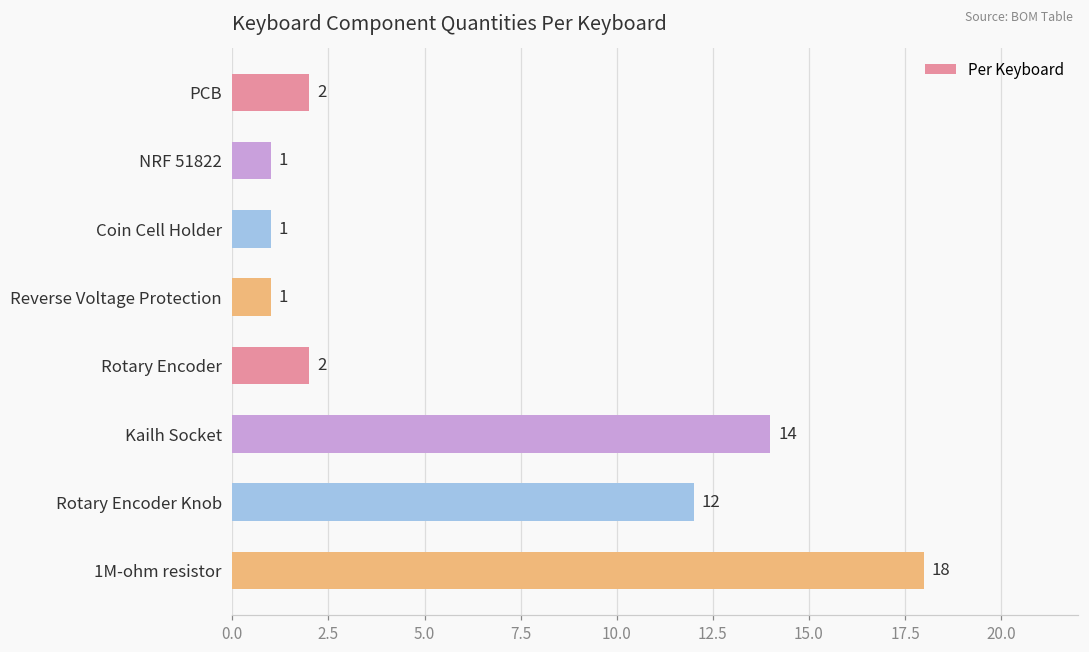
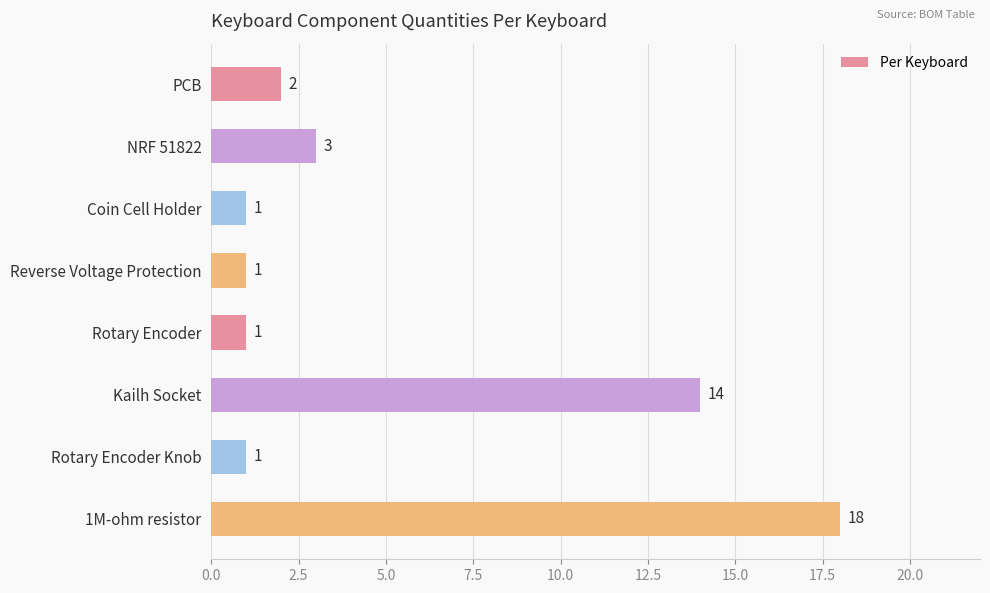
  {
    "PCB": 2,
-   "NRF 51822": 1,
+   "NRF 51822": 3,
    "Coin Cell Holder": 1,
    "Reverse Voltage Protection": 1,
-   "Rotary Encoder": 2,
+   "Rotary Encoder": 1,
    "Kailh Socket": 14,
-   "Rotary Encoder Knob": 12,
+   "Rotary Encoder Knob": 1,
    "1M-ohm resistor": 18
  }
